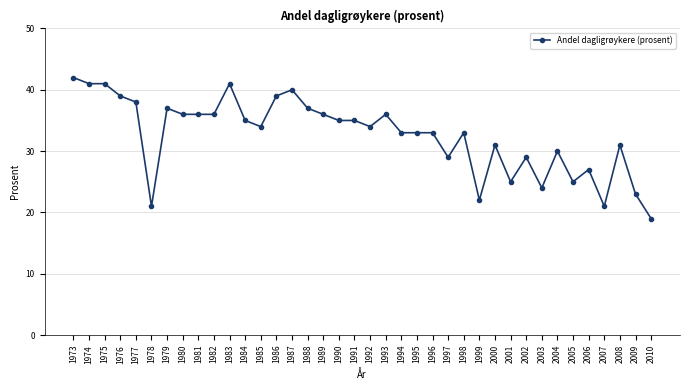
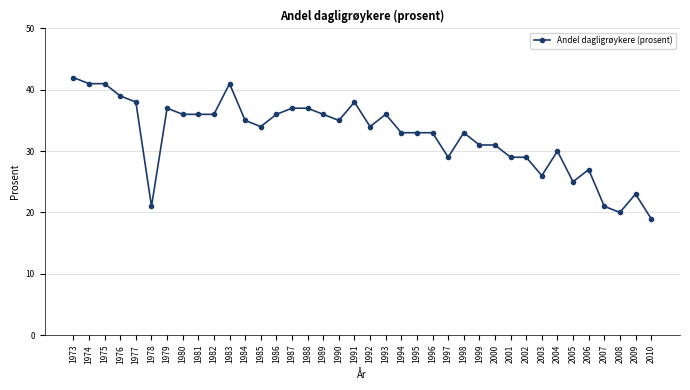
  {
    "1973": 42,
    "1974": 41,
    "1975": 41,
    "1976": 39,
    "1977": 38,
    "1978": 21,
    "1979": 37,
    "1980": 36,
    "1981": 36,
    "1982": 36,
    "1983": 41,
    "1984": 35,
    "1985": 34,
-   "1986": 39,
-   "1987": 40,
+   "1986": 36,
+   "1987": 37,
    "1988": 37,
    "1989": 36,
    "1990": 35,
-   "1991": 35,
+   "1991": 38,
    "1992": 34,
    "1993": 36,
    "1994": 33,
    "1995": 33,
    "1996": 33,
    "1997": 29,
    "1998": 33,
-   "1999": 22,
+   "1999": 31,
    "2000": 31,
-   "2001": 25,
+   "2001": 29,
    "2002": 29,
-   "2003": 24,
+   "2003": 26,
    "2004": 30,
    "2005": 25,
    "2006": 27,
    "2007": 21,
-   "2008": 31,
+   "2008": 20,
    "2009": 23,
    "2010": 19
  }
